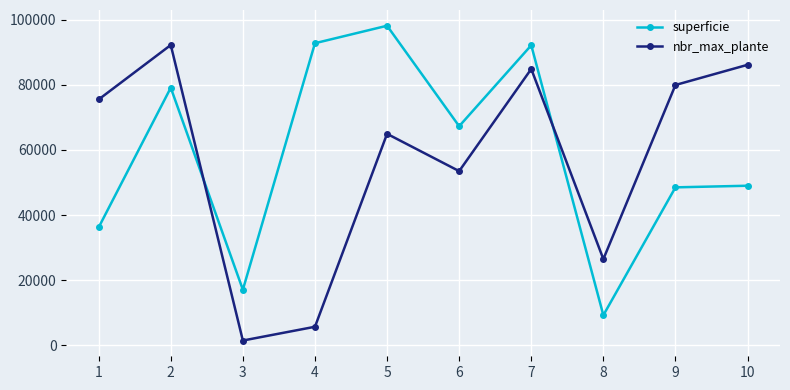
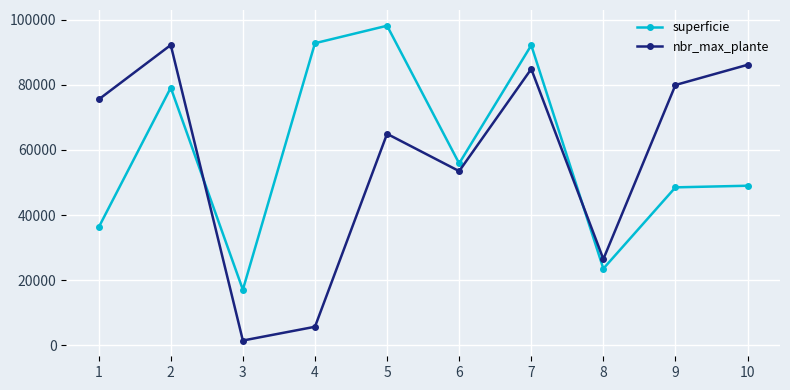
  {
    "superficie": {
      "1": 36000,
      "2": 79000,
      "3": 17000,
      "4": 93000,
      "5": 98000,
-     "6": 67000,
+     "6": 56000,
      "7": 92000,
-     "8": 9000,
+     "8": 24000,
      "9": 49000,
      "10": 49000
    },
    "nbr_max_plante": {
      "1": 76000,
      "2": 92000,
      "3": 1000,
      "4": 6000,
      "5": 65000,
      "6": 53000,
      "7": 85000,
      "8": 26000,
      "9": 80000,
      "10": 86000
    }
  }
